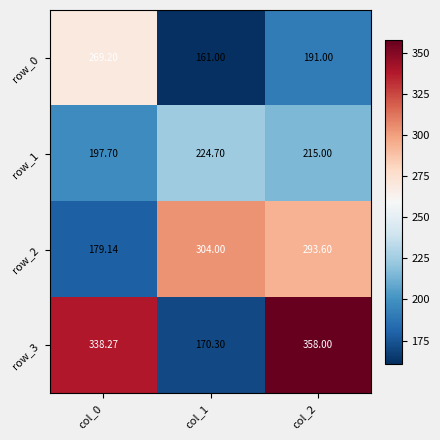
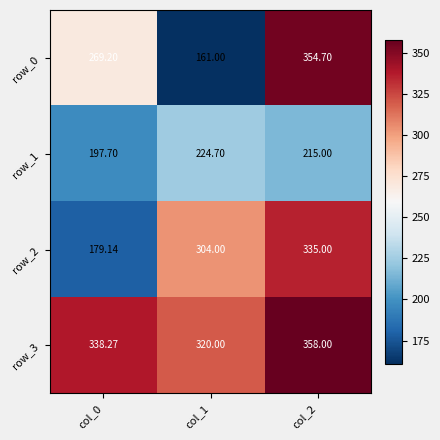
  {
    "row_0": {
      "col_1": 161.00,
-     "col_2": 191.00
+     "col_2": 354.70
    },
    "row_1": {
      "col_0": 197.70,
      "col_1": 224.70,
      "col_2": 215.00
    },
    "row_2": {
      "col_0": 179.14,
      "col_1": 304.00,
-     "col_2": 293.60
+     "col_2": 335.00
    },
    "row_3": {
      "col_0": 338.27,
-     "col_1": 170.30,
+     "col_1": 320.00,
      "col_2": 358.00
    }
  }
